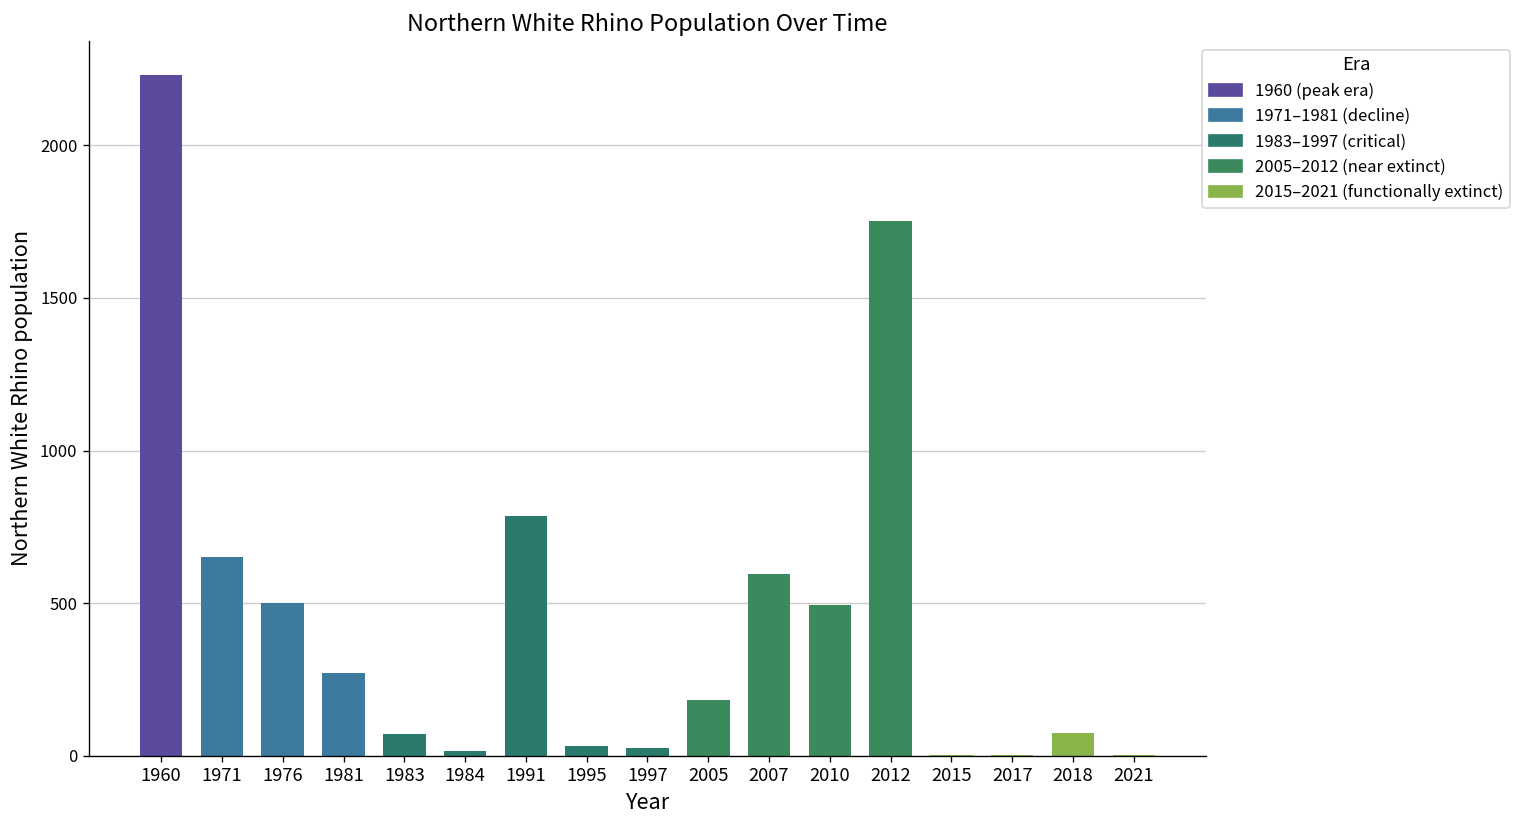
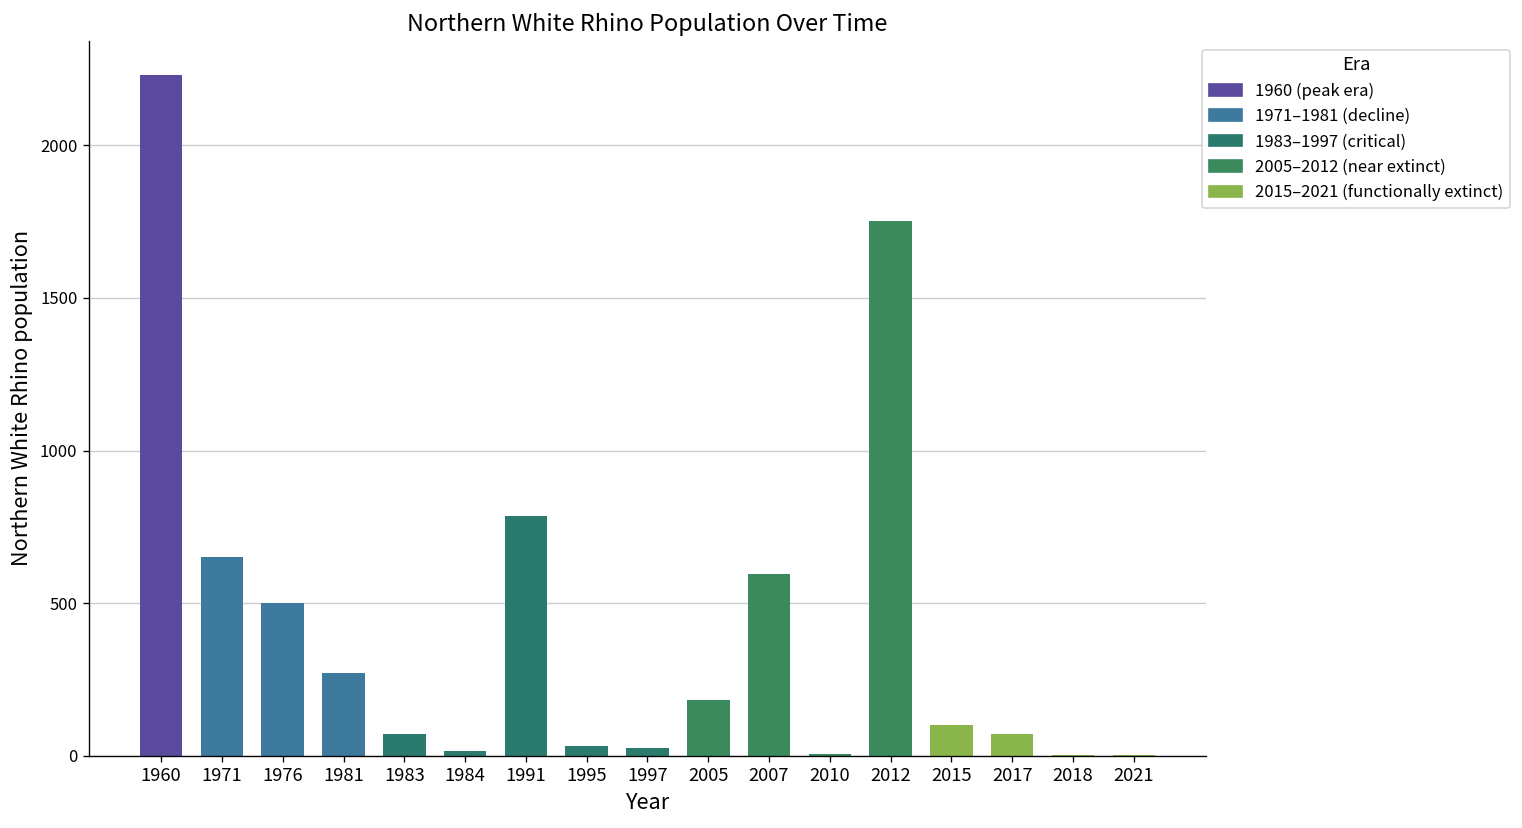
  {
    "1960": 2230,
    "1971": 650,
    "1976": 500,
    "1981": 270,
    "1983": 70,
    "1984": 20,
    "1991": 780,
    "1995": 30,
    "1997": 30,
    "2005": 180,
    "2007": 600,
-   "2010": 490,
+   "2010": 0,
    "2012": 1750,
-   "2015": 0,
-   "2017": 0,
-   "2018": 80
+   "2015": 100,
+   "2017": 70,
+   "2018": 0
  }
